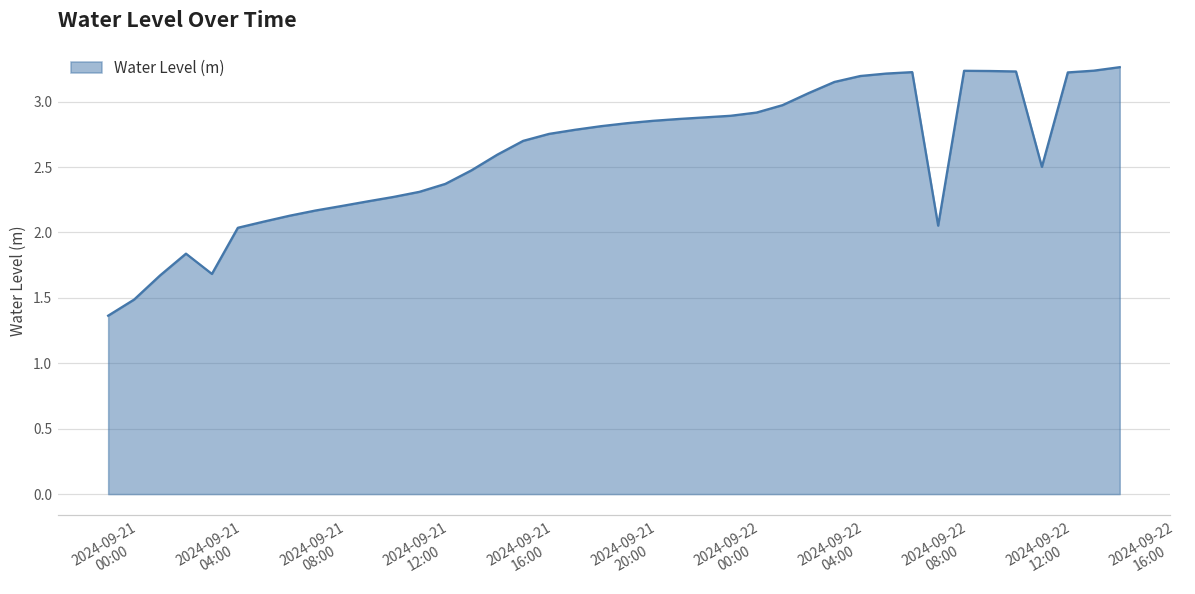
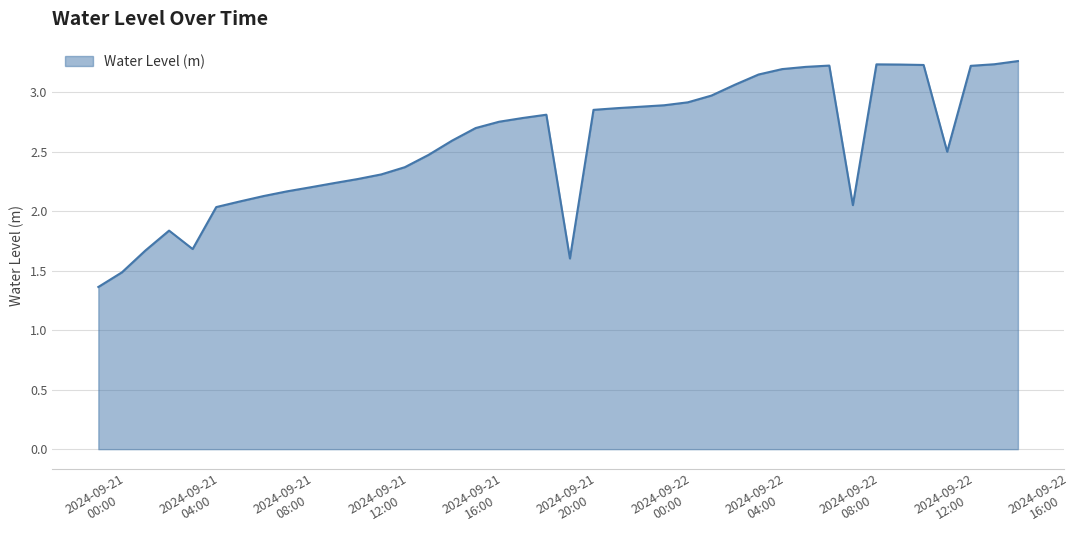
  {
    "2024-09-21 00:00": 1.36,
    "2024-09-21 04:00": 1.68,
    "2024-09-21 08:00": 2.17,
    "2024-09-21 12:00": 2.31,
    "2024-09-21 16:00": 2.70,
-   "2024-09-21 20:00": 2.84,
+   "2024-09-21 20:00": 1.60,
    "2024-09-22 00:00": 2.89,
    "2024-09-22 04:00": 3.15,
    "2024-09-22 08:00": 2.05,
    "2024-09-22 12:00": 2.50
  }
